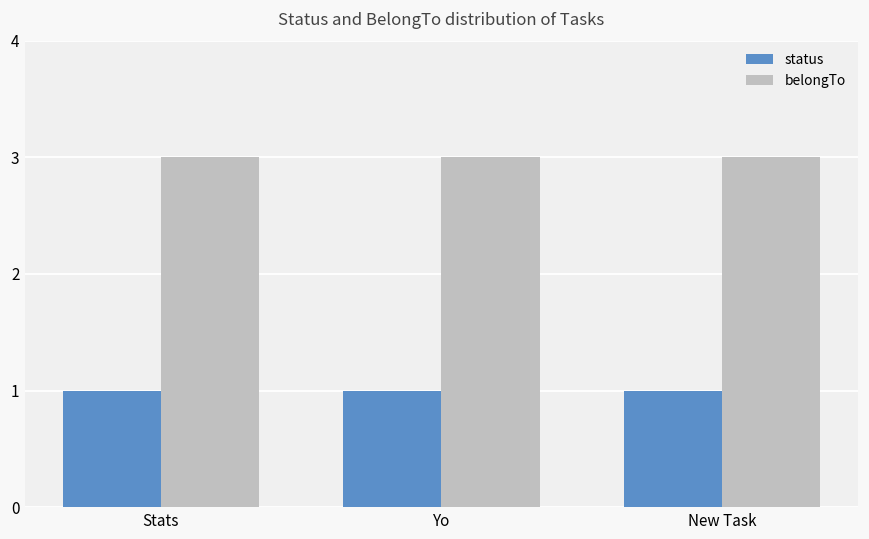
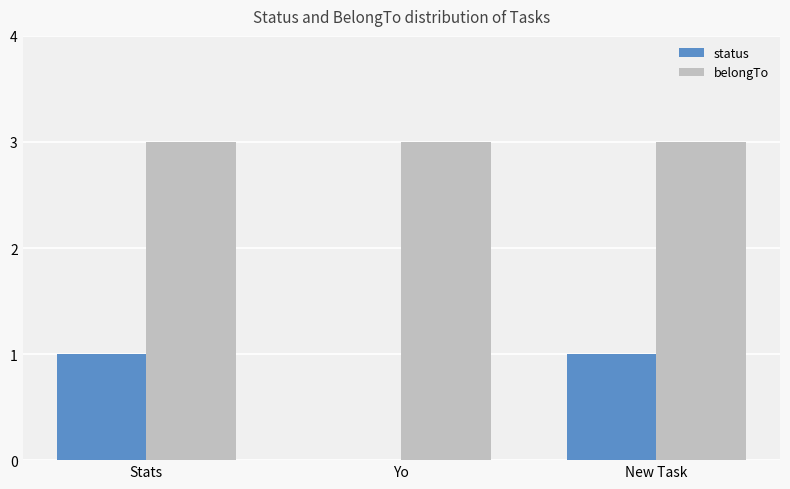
  {
    "status": {
      "Stats": 1,
-     "Yo": 1,
+     "Yo": 0,
      "New Task": 1
    },
    "belongTo": {
      "Stats": 3,
      "Yo": 3,
      "New Task": 3
    }
  }
